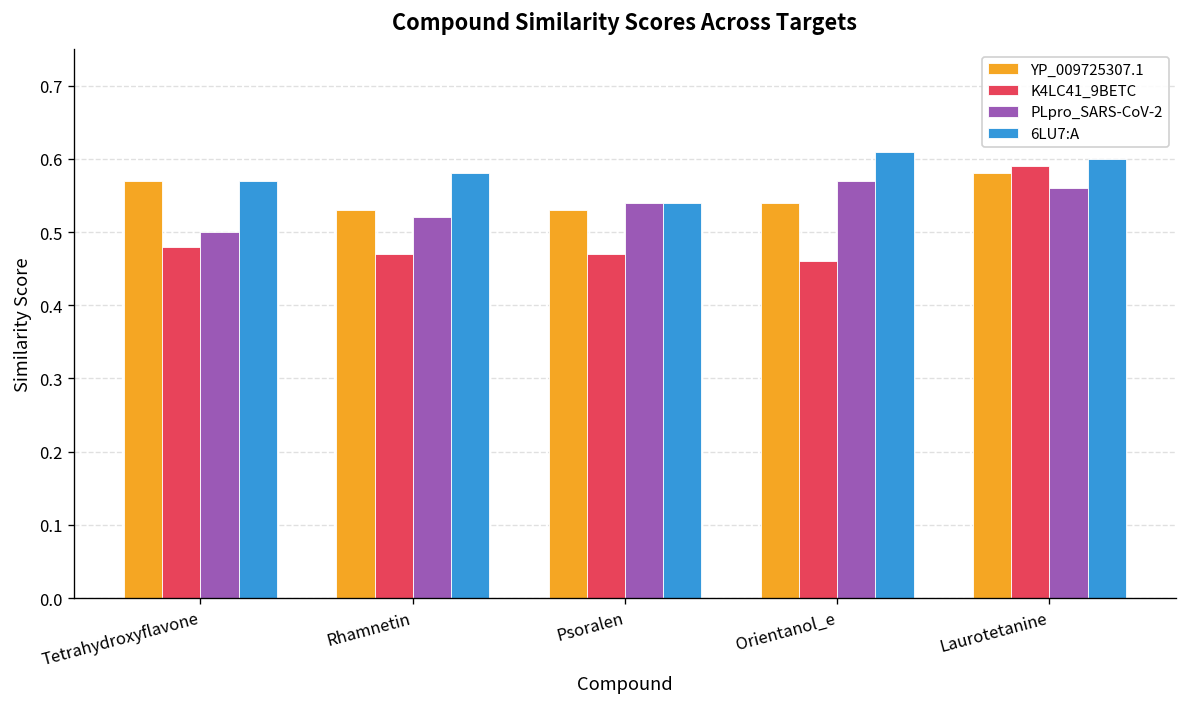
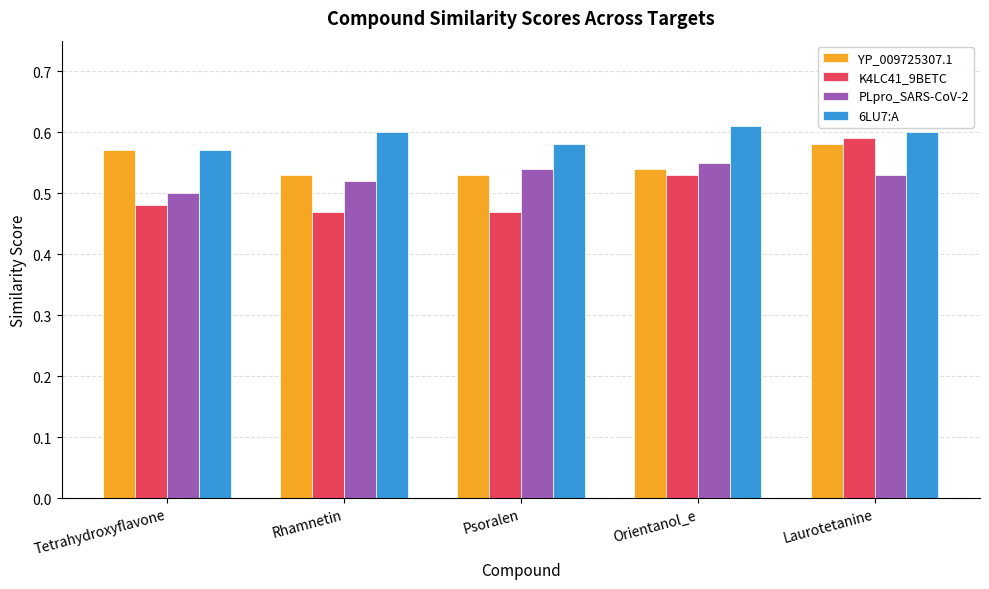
  {
    "YP_009725307.1": {
      "Tetrahydroxyflavone": 0.57,
      "Rhamnetin": 0.53,
      "Psoralen": 0.53,
      "Orientanol_e": 0.54,
      "Laurotetanine": 0.58
    },
    "K4LC41_9BETC": {
      "Tetrahydroxyflavone": 0.48,
      "Rhamnetin": 0.47,
      "Psoralen": 0.47,
-     "Orientanol_e": 0.46,
+     "Orientanol_e": 0.53,
      "Laurotetanine": 0.59
    },
    "PLpro_SARS-CoV-2": {
      "Tetrahydroxyflavone": 0.50,
      "Rhamnetin": 0.52,
      "Psoralen": 0.54,
-     "Orientanol_e": 0.57,
-     "Laurotetanine": 0.56
+     "Orientanol_e": 0.55,
+     "Laurotetanine": 0.53
    },
    "6LU7:A": {
      "Tetrahydroxyflavone": 0.57,
-     "Rhamnetin": 0.58,
-     "Psoralen": 0.54,
+     "Rhamnetin": 0.60,
+     "Psoralen": 0.58,
      "Orientanol_e": 0.61,
      "Laurotetanine": 0.60
    }
  }
